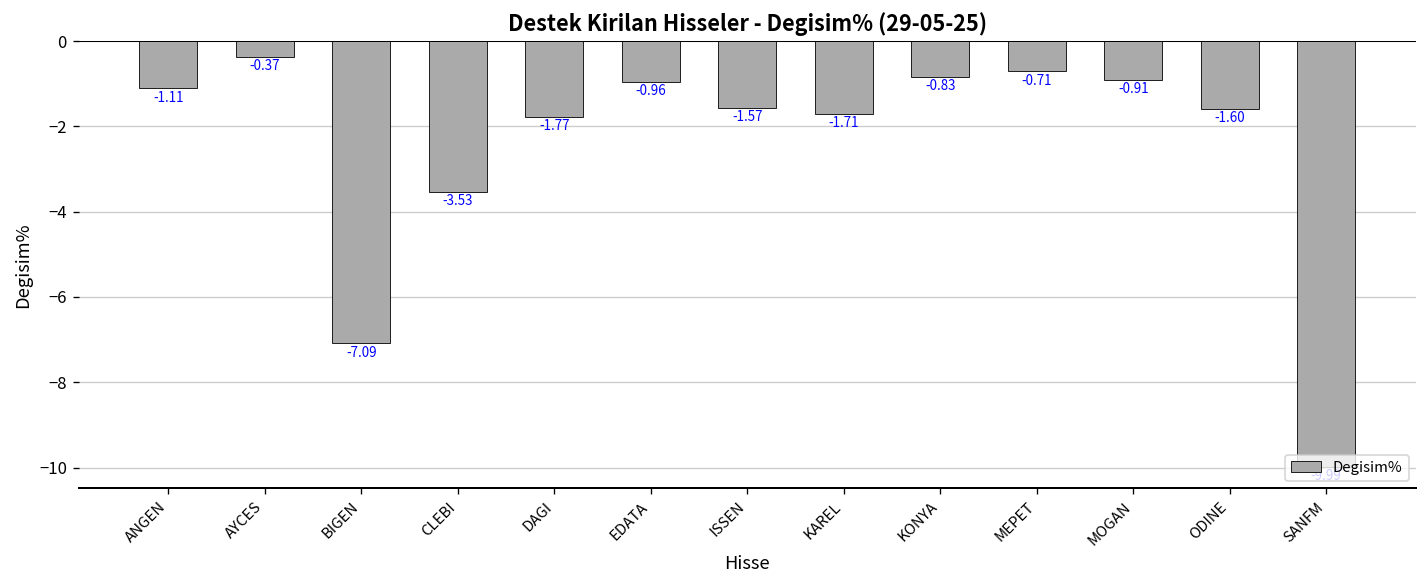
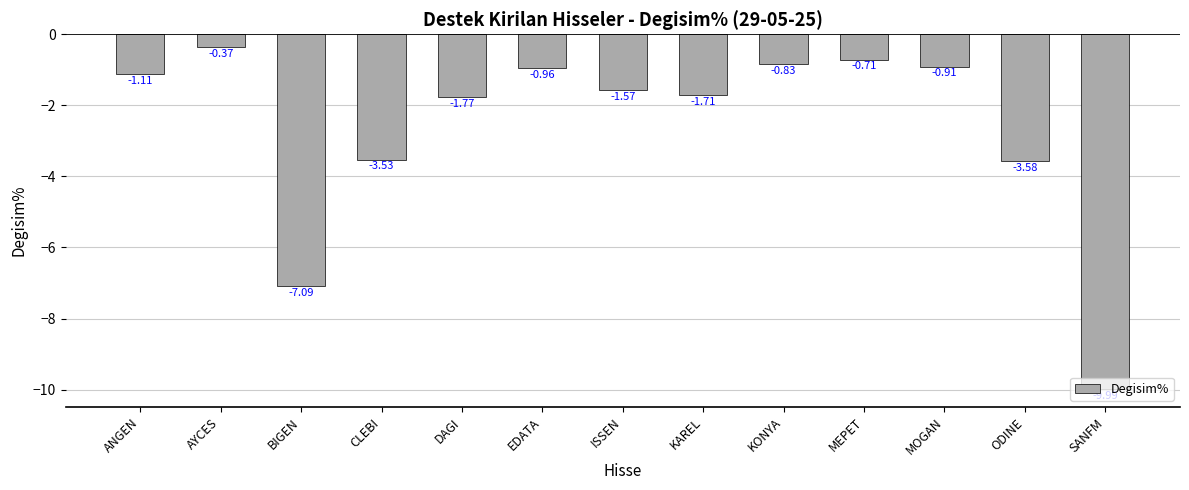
  {
    "ANGEN": -1.11,
    "AYCES": -0.37,
    "BIGEN": -7.09,
    "CLEBI": -3.53,
    "DAGI": -1.77,
    "EDATA": -0.96,
    "ISSEN": -1.57,
    "KAREL": -1.71,
    "KONYA": -0.83,
    "MEPET": -0.71,
    "MOGAN": -0.91,
-   "ODINE": -1.60
+   "ODINE": -3.58
  }
